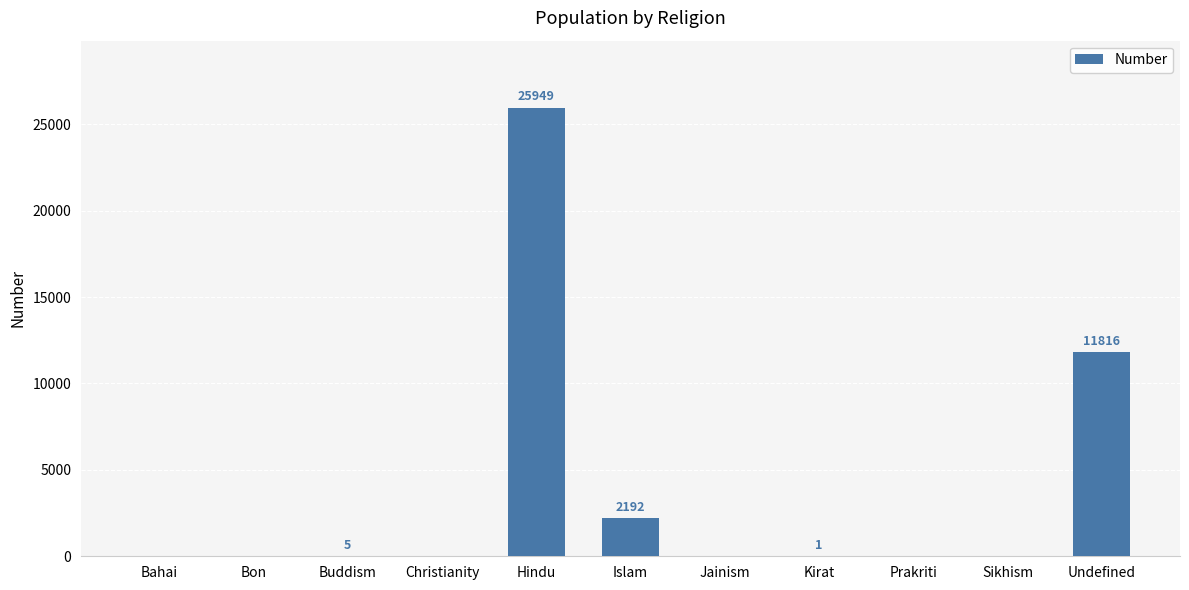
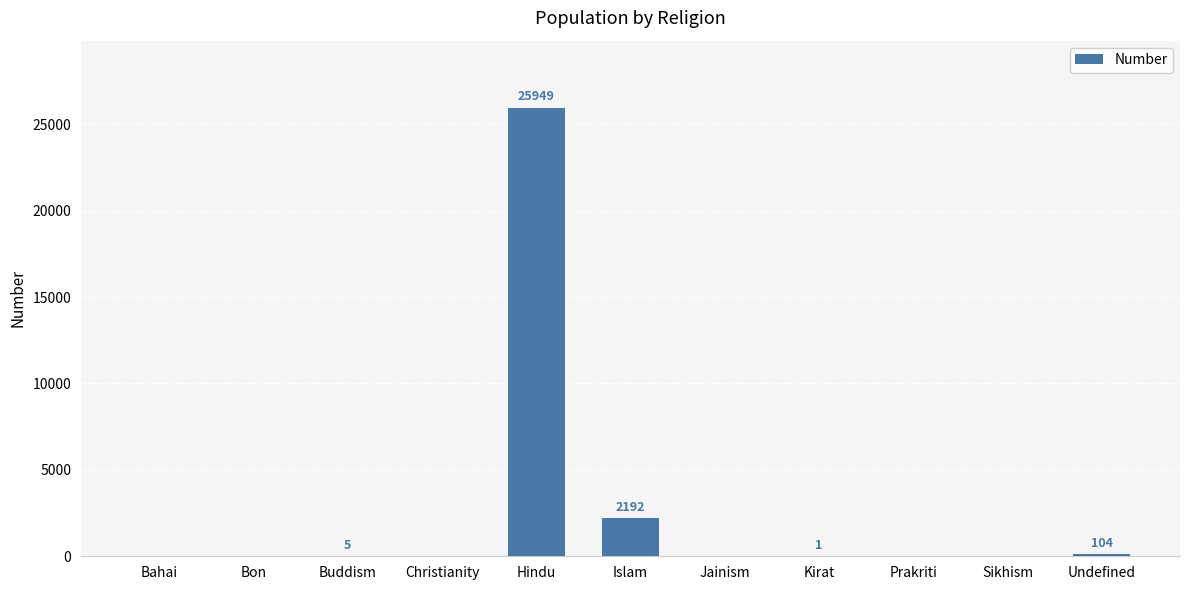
  {
    "Buddism": 5,
    "Hindu": 25949,
    "Islam": 2192,
    "Kirat": 1,
-   "Undefined": 11816
+   "Undefined": 104
  }
